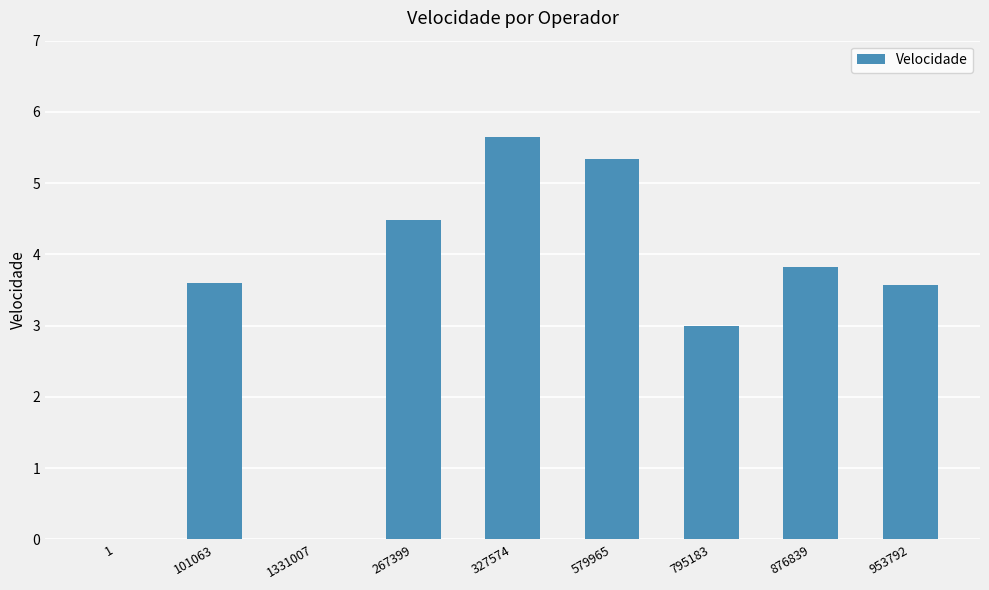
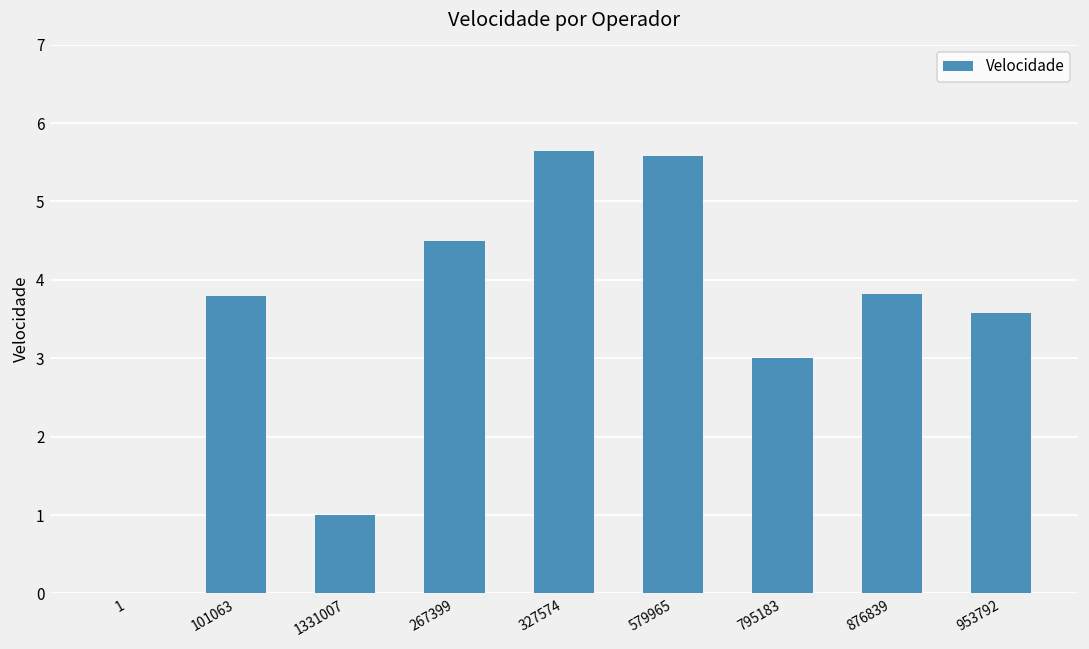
  {
    "1": 0.0,
-   "101063": 3.6,
-   "1331007": 0,
+   "101063": 3.8,
+   "1331007": 1,
    "267399": 4.5,
    "327574": 5.6,
-   "579965": 5.3,
+   "579965": 5.6,
    "795183": 3.0,
    "876839": 3.8,
    "953792": 3.6
  }
